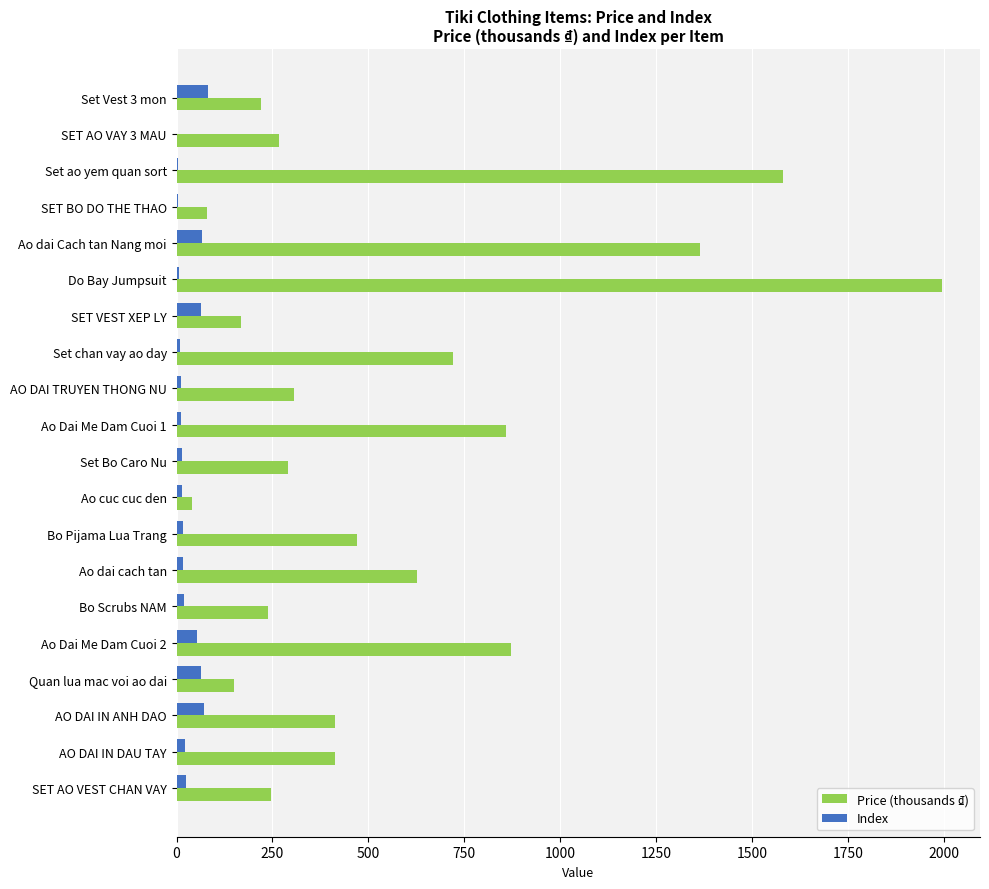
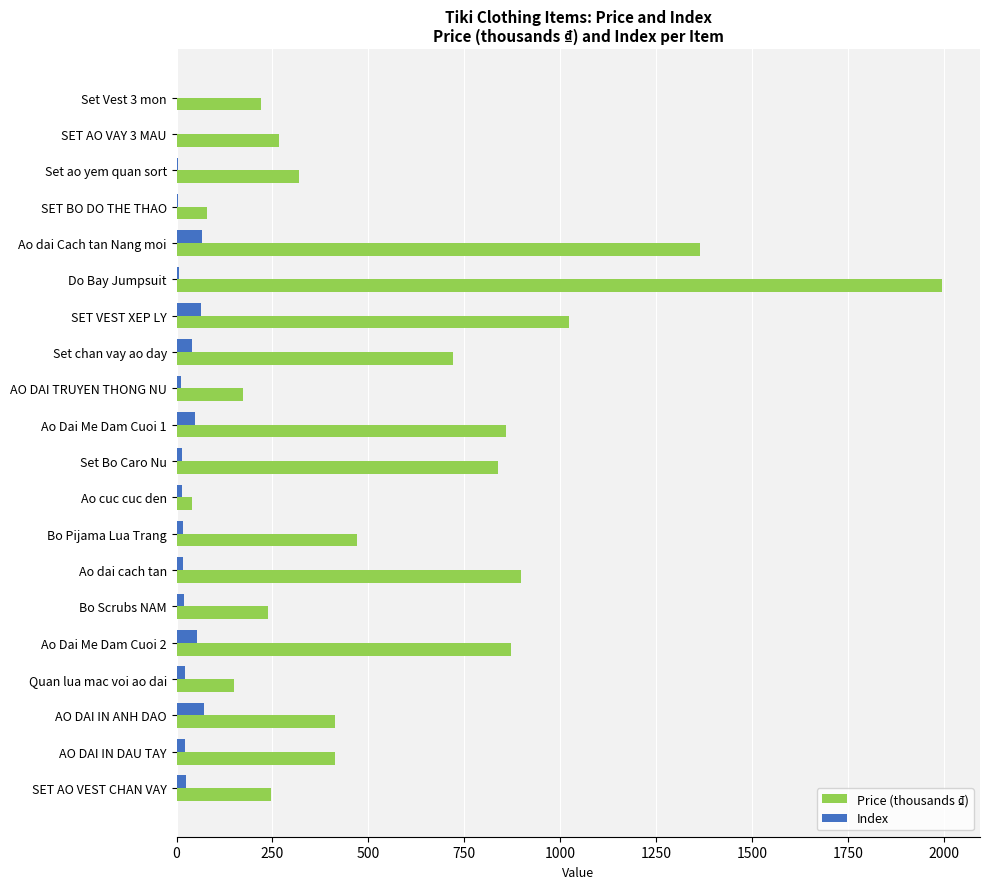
  {
    "Price (thousands ₫)": {
      "Set Vest 3 mon": 220,
      "SET AO VAY 3 MAU": 270,
-     "Set ao yem quan sort": 1580,
+     "Set ao yem quan sort": 320,
      "SET BO DO THE THAO": 80,
      "Ao dai Cach tan Nang moi": 1370,
      "Do Bay Jumpsuit": 2000,
-     "SET VEST XEP LY": 170,
+     "SET VEST XEP LY": 1020,
      "Set chan vay ao day": 720,
-     "AO DAI TRUYEN THONG NU": 310,
+     "AO DAI TRUYEN THONG NU": 170,
      "Ao Dai Me Dam Cuoi 1": 860,
-     "Set Bo Caro Nu": 290,
+     "Set Bo Caro Nu": 840,
      "Ao cuc cuc den": 40,
      "Bo Pijama Lua Trang": 470,
-     "Ao dai cach tan": 630,
+     "Ao dai cach tan": 900,
      "Bo Scrubs NAM": 240,
      "Ao Dai Me Dam Cuoi 2": 870,
      "Quan lua mac voi ao dai": 150,
      "AO DAI IN ANH DAO": 410,
      "AO DAI IN DAU TAY": 410,
      "SET AO VEST CHAN VAY": 250
    },
    "Index": {
-     "Set Vest 3 mon": 80,
+     "Set Vest 3 mon": 0,
      "Ao dai Cach tan Nang moi": 70,
      "Do Bay Jumpsuit": 10,
      "SET VEST XEP LY": 60,
-     "Set chan vay ao day": 10,
+     "Set chan vay ao day": 40,
      "AO DAI TRUYEN THONG NU": 10,
-     "Ao Dai Me Dam Cuoi 1": 10,
+     "Ao Dai Me Dam Cuoi 1": 50,
      "Set Bo Caro Nu": 10,
      "Ao cuc cuc den": 20,
      "Bo Pijama Lua Trang": 20,
      "Ao dai cach tan": 20,
      "Bo Scrubs NAM": 20,
      "Ao Dai Me Dam Cuoi 2": 50,
-     "Quan lua mac voi ao dai": 60,
+     "Quan lua mac voi ao dai": 20,
      "AO DAI IN ANH DAO": 70,
      "AO DAI IN DAU TAY": 20,
      "SET AO VEST CHAN VAY": 20
    }
  }
